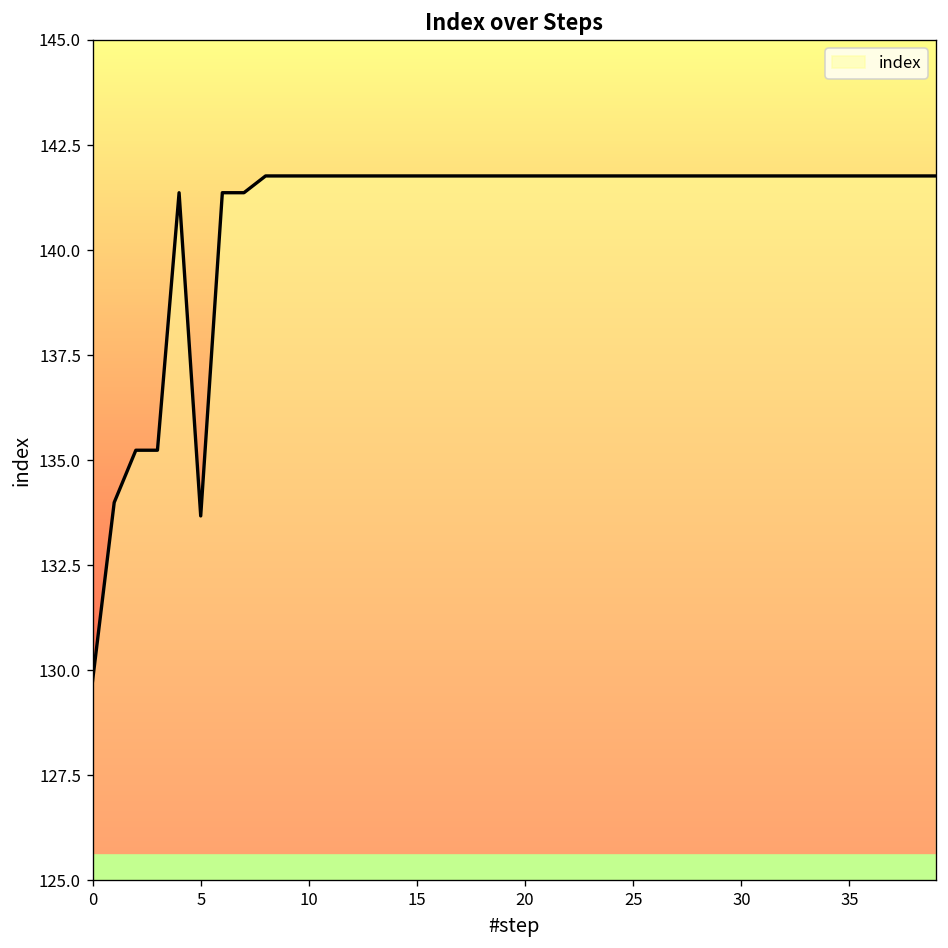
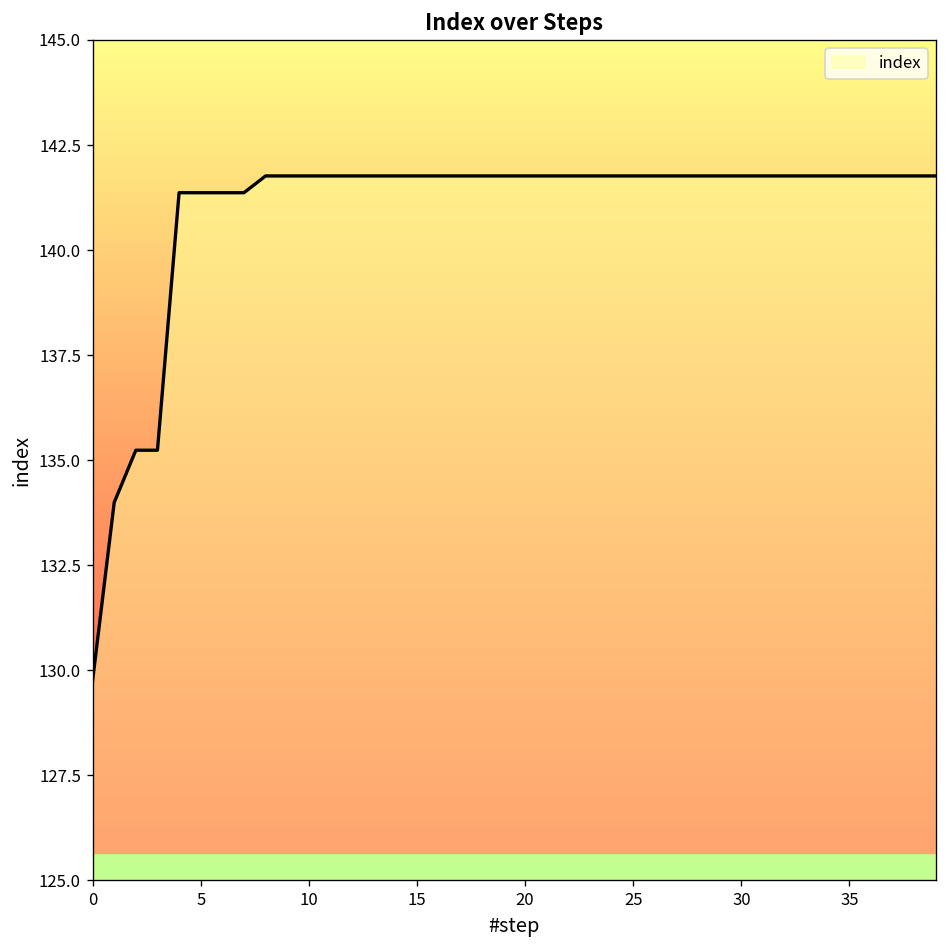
  {
    "0": 129.8,
-   "5": 133.7,
+   "5": 141.4,
    "10": 141.8,
    "15": 141.8,
    "20": 141.8,
    "25": 141.8,
    "30": 141.8,
    "35": 141.8
  }
